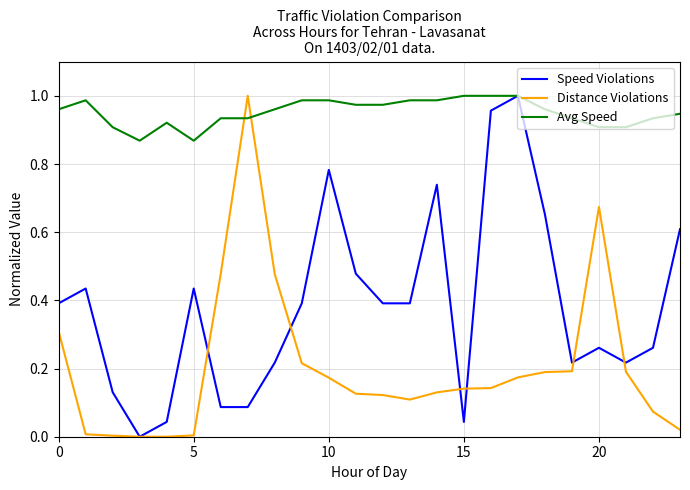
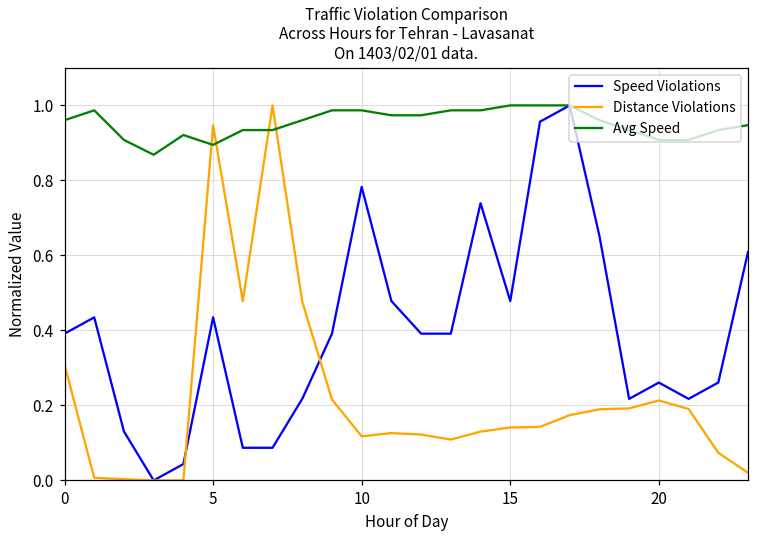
  {
    "Speed Violations": {
      "0": 0.39,
      "5": 0.43,
      "10": 0.78,
-     "15": 0.04,
+     "15": 0.48,
      "20": 0.26
    },
    "Distance Violations": {
      "0": 0.31,
-     "5": 0.00,
-     "10": 0.17,
+     "5": 0.95,
+     "10": 0.12,
      "15": 0.14,
-     "20": 0.67
+     "20": 0.21
    },
    "Avg Speed": {
      "0": 0.96,
-     "5": 0.87,
+     "5": 0.89,
      "10": 0.99,
      "15": 1.00
    }
  }
